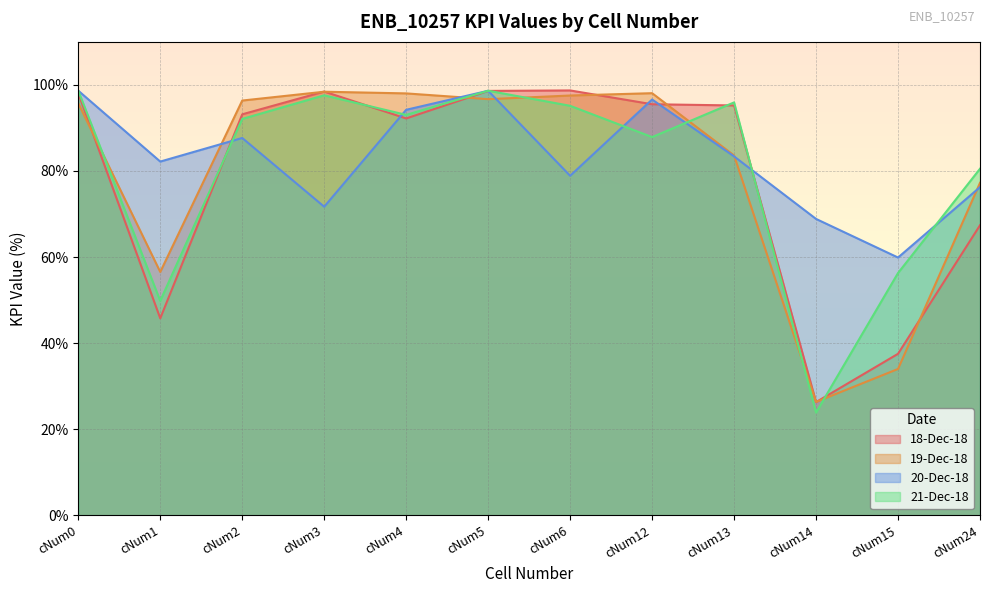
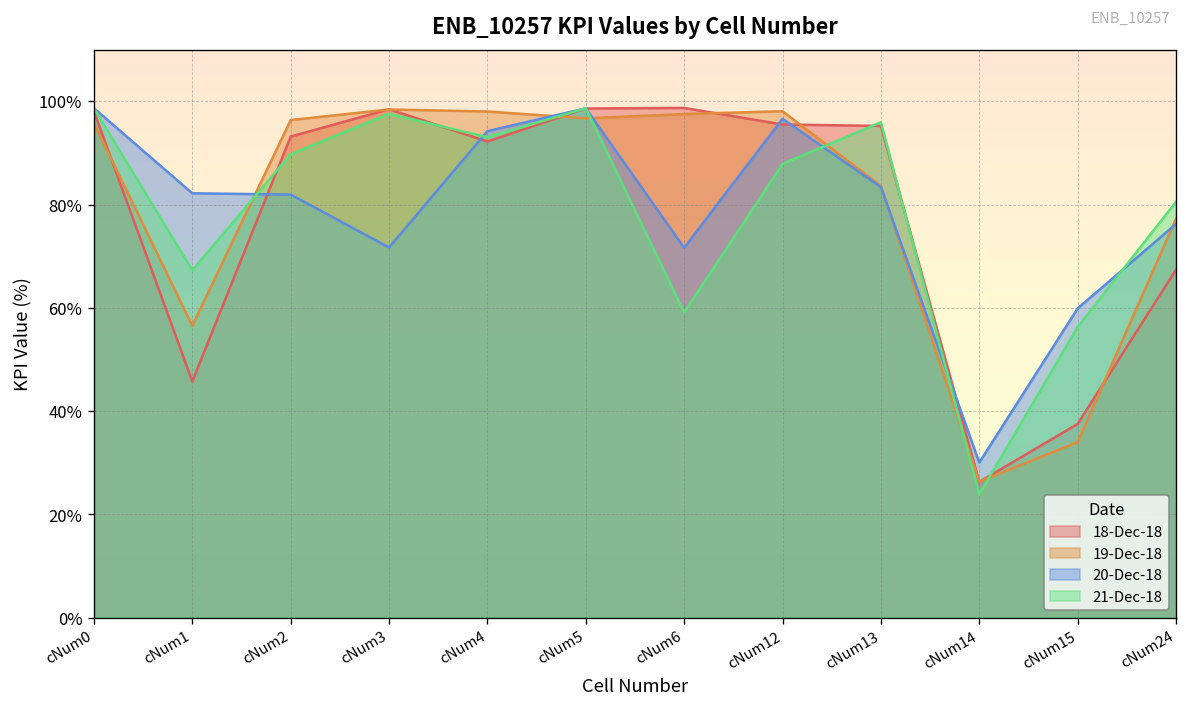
  {
    "20-Dec-18": {
      "cNum1": "82%",
-     "cNum2": "88%",
+     "cNum2": "82%",
      "cNum3": "72%",
      "cNum4": "94%",
-     "cNum6": "79%",
+     "cNum6": "72%",
      "cNum12": "97%",
-     "cNum14": "69%",
+     "cNum14": "30%",
      "cNum15": "60%",
      "cNum24": "76%"
    },
    "21-Dec-18": {
-     "cNum1": "50%",
-     "cNum2": "92%",
+     "cNum1": "67%",
+     "cNum2": "90%",
      "cNum3": "98%",
      "cNum4": "93%",
-     "cNum6": "95%",
+     "cNum6": "59%",
      "cNum12": "88%",
      "cNum13": "96%",
      "cNum14": "24%",
      "cNum15": "56%",
      "cNum24": "81%"
    }
  }
